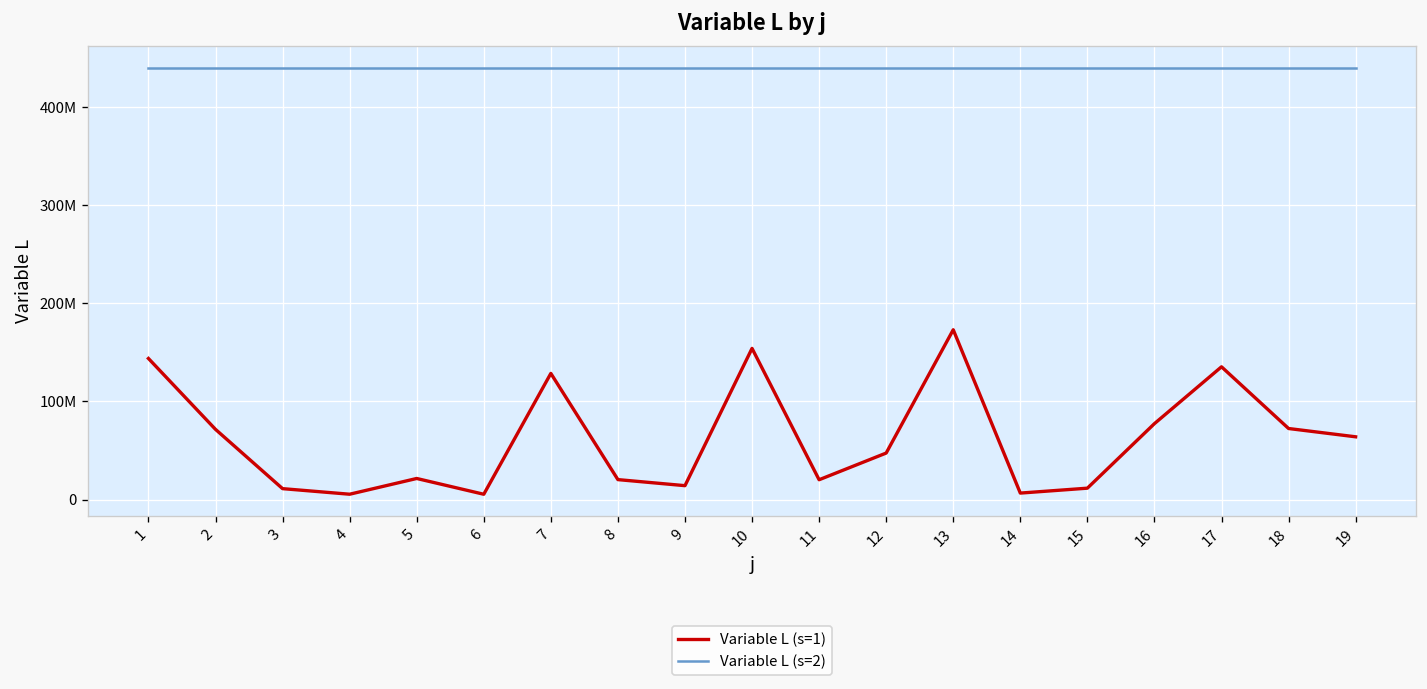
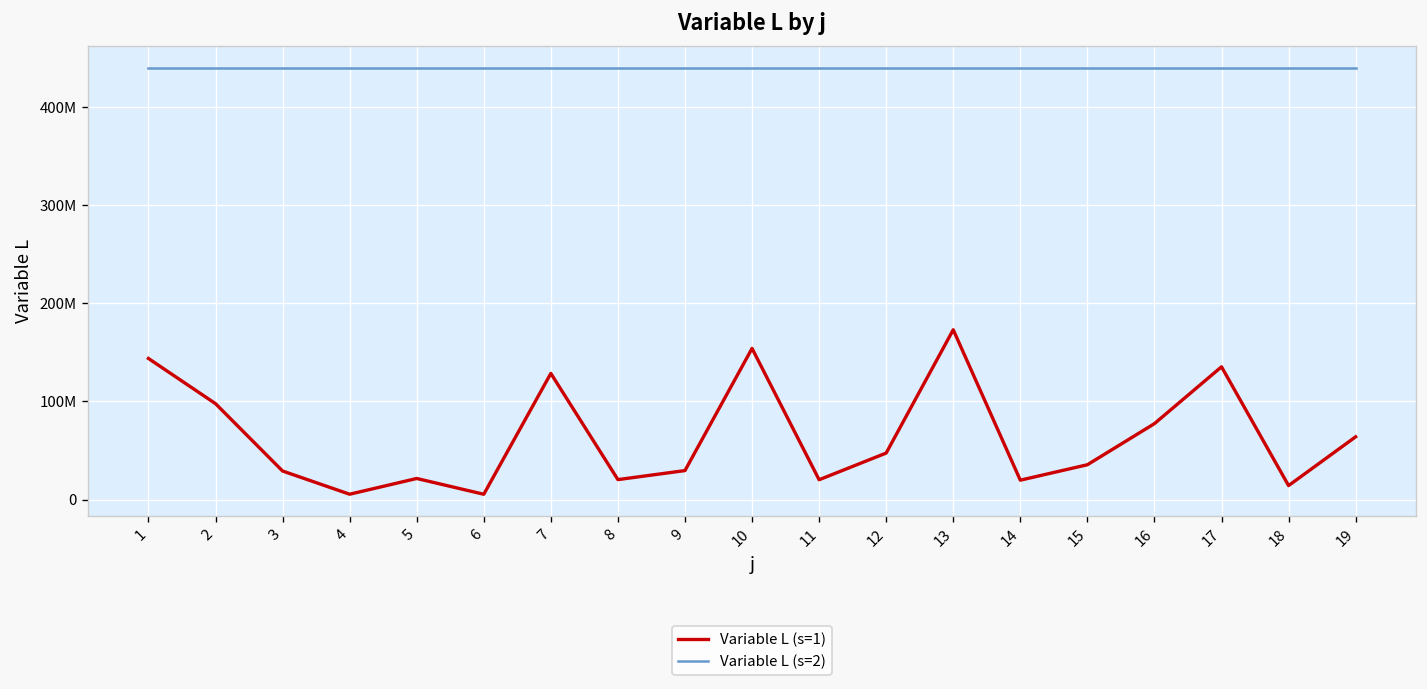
  {
    "Variable L (s=1)": {
      "1": 140000000,
-     "2": 70000000,
-     "3": 10000000,
+     "2": 100000000,
+     "3": 30000000,
      "4": 10000000,
      "5": 20000000,
      "6": 10000000,
      "7": 130000000,
      "8": 20000000,
-     "9": 10000000,
+     "9": 30000000,
      "10": 150000000,
      "11": 20000000,
      "12": 50000000,
      "13": 170000000,
-     "14": 10000000,
-     "15": 10000000,
+     "14": 20000000,
+     "15": 40000000,
      "16": 80000000,
      "17": 140000000,
-     "18": 70000000,
+     "18": 10000000,
      "19": 60000000
    },
    "Variable L (s=2)": {
      "1": 440000000,
      "2": 440000000,
      "3": 440000000,
      "4": 440000000,
      "5": 440000000,
      "6": 440000000,
      "7": 440000000,
      "8": 440000000,
      "9": 440000000,
      "10": 440000000,
      "11": 440000000,
      "12": 440000000,
      "13": 440000000,
      "14": 440000000,
      "15": 440000000,
      "16": 440000000,
      "17": 440000000,
      "18": 440000000,
      "19": 440000000
    }
  }
